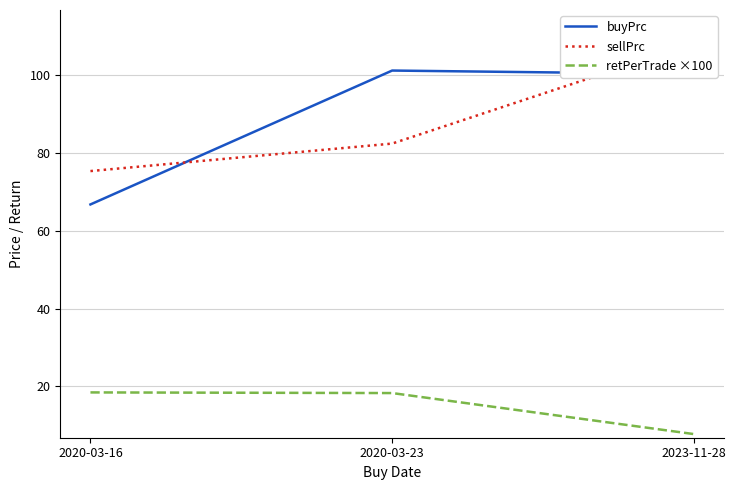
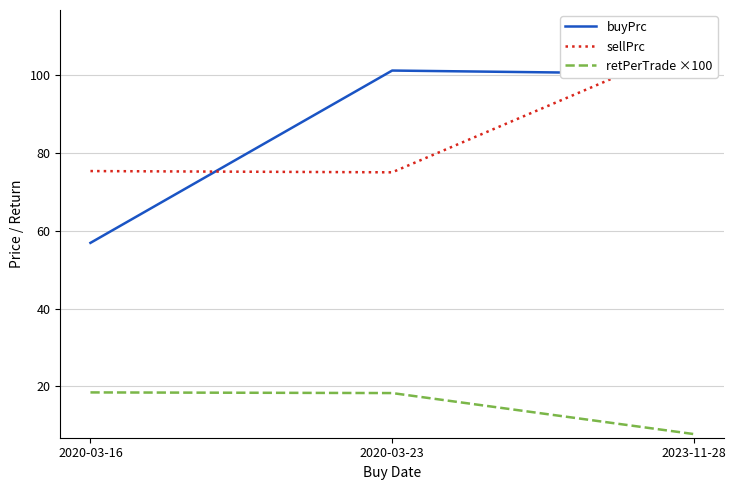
  {
    "buyPrc": {
-     "2020-03-16": 67,
+     "2020-03-16": 57,
      "2020-03-23": 101
    },
    "sellPrc": {
      "2020-03-16": 75,
-     "2020-03-23": 82
+     "2020-03-23": 75
    },
    "retPerTrade ×100": {
      "2020-03-16": 18,
      "2020-03-23": 18,
      "2023-11-28": 8
    }
  }
